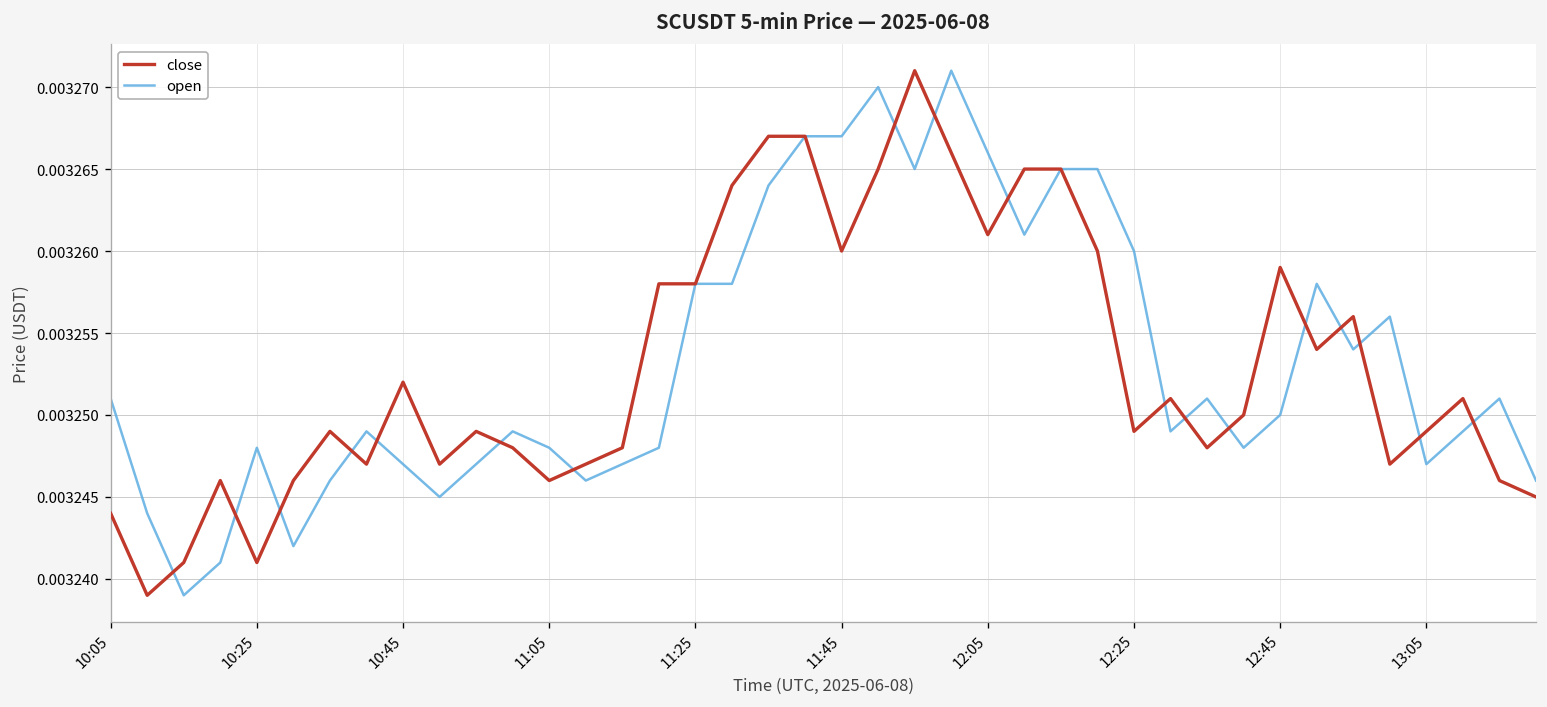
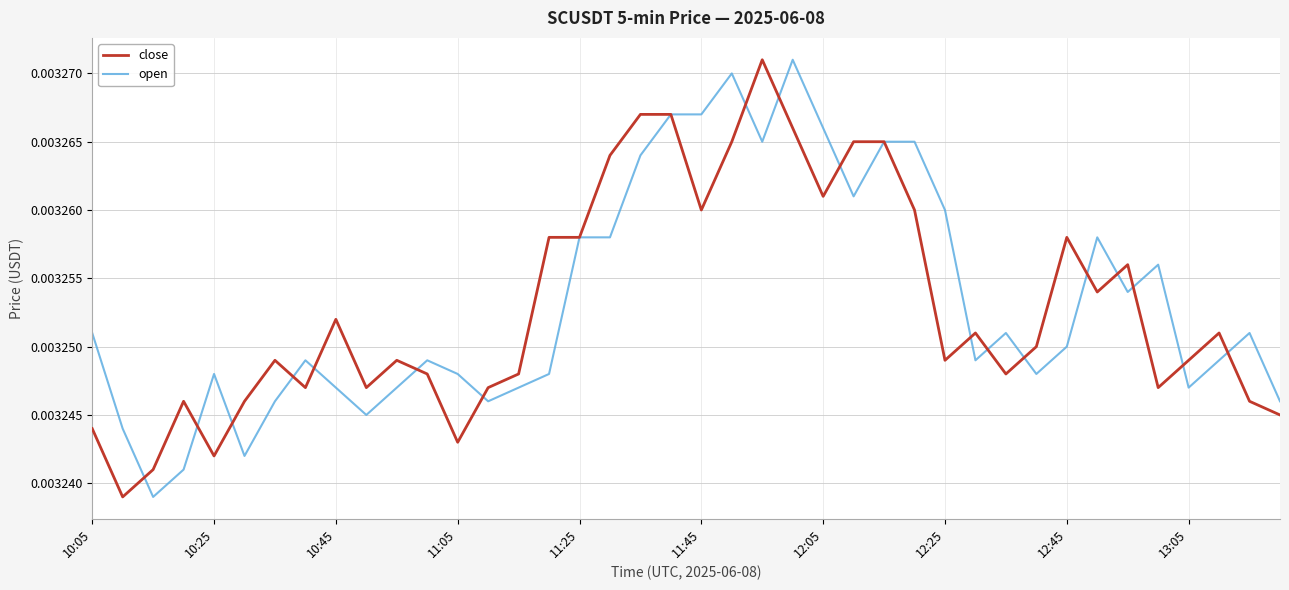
  {
    "close": {
      "10:05": 0.003244,
-     "10:25": 0.003241,
+     "10:25": 0.003242,
      "10:45": 0.003252,
-     "11:05": 0.003246,
+     "11:05": 0.003243,
      "11:45": 0.003260,
      "12:05": 0.003261,
      "12:25": 0.003249,
-     "12:45": 0.003259,
+     "12:45": 0.003258,
      "13:05": 0.003249
    },
    "open": {
      "10:05": 0.003251,
      "10:25": 0.003248,
      "10:45": 0.003247,
      "11:05": 0.003248,
      "11:45": 0.003267,
      "12:05": 0.003266,
      "12:25": 0.003260,
      "12:45": 0.003250,
      "13:05": 0.003247
    }
  }
